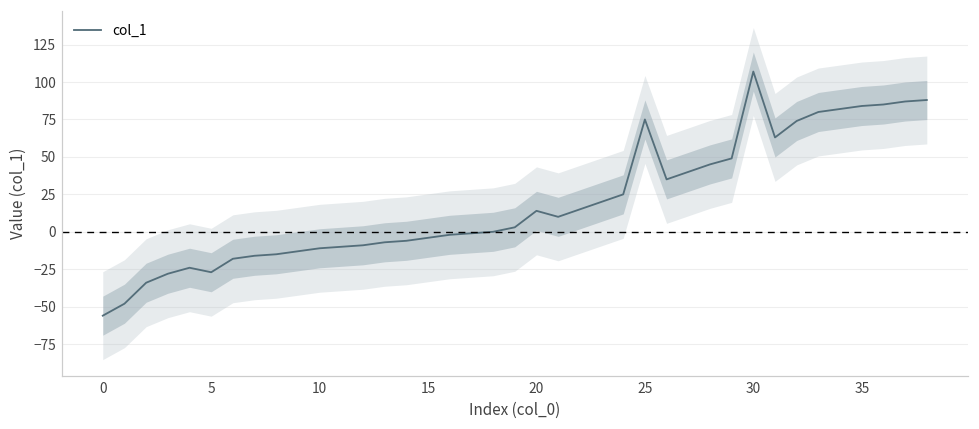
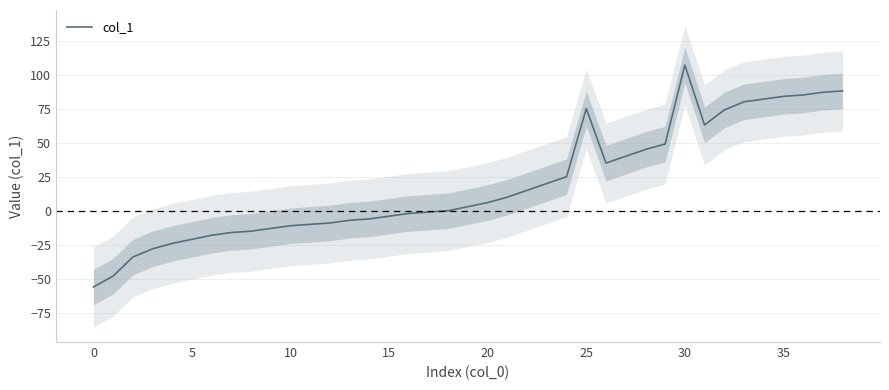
  {
    "col_1": {
      "0": -56,
-     "5": -27,
+     "5": -21,
      "10": -11,
      "15": -4,
-     "20": 14,
+     "20": 6,
      "25": 75,
      "30": 107,
      "35": 84
    }
  }
